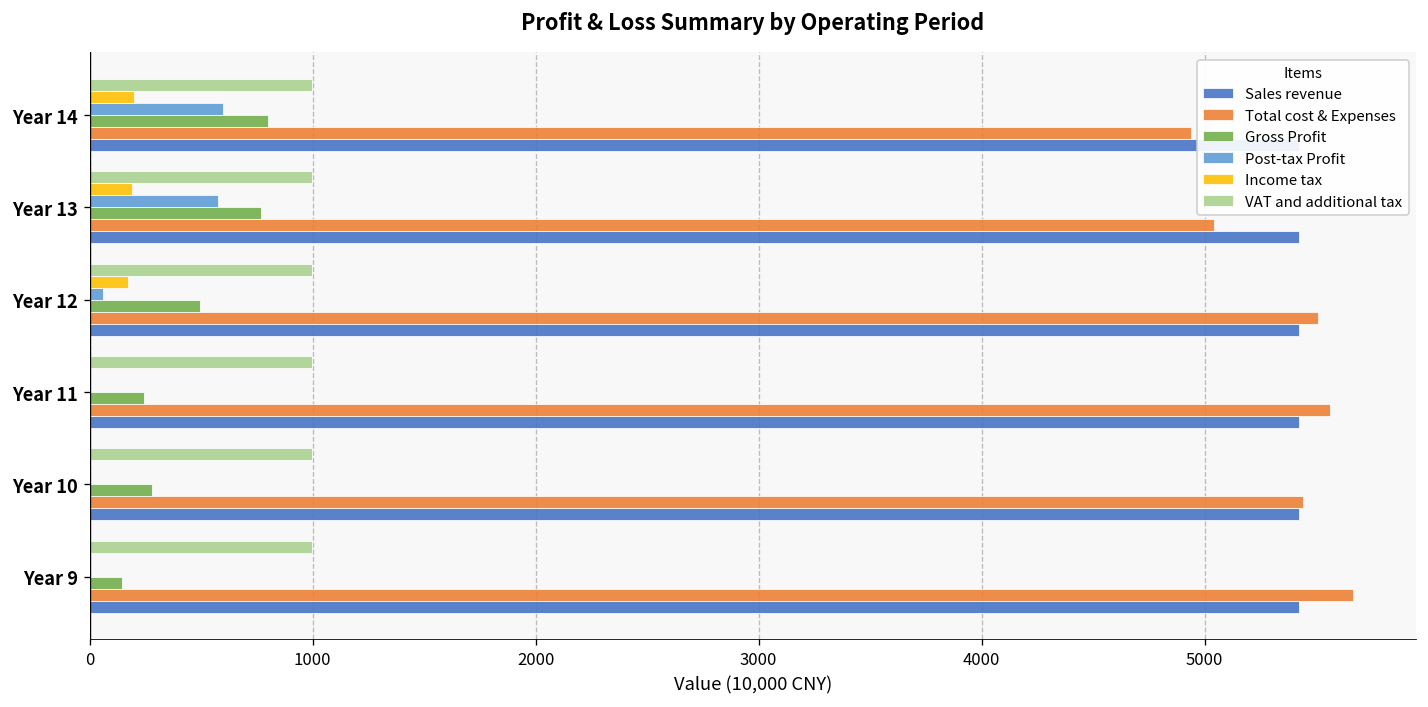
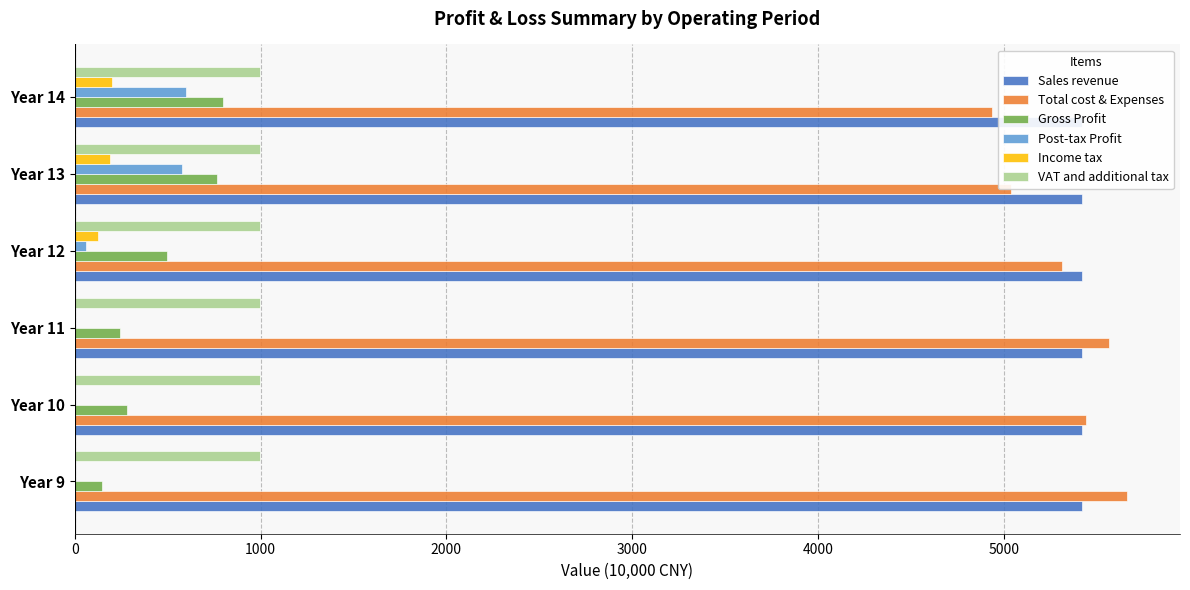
  {
    "Total cost & Expenses": {
      "Year 14": 4940,
-     "Year 12": 5510,
+     "Year 12": 5310,
      "Year 11": 5560,
      "Year 10": 5440,
      "Year 9": 5660
    },
    "Gross Profit": {
      "Year 14": 800,
      "Year 13": 770,
      "Year 12": 500,
      "Year 11": 240,
      "Year 10": 280,
      "Year 9": 140
    },
    "Income tax": {
      "Year 14": 200,
      "Year 13": 190,
-     "Year 12": 170,
+     "Year 12": 120,
      "Year 11": 0,
      "Year 10": 0,
      "Year 9": 0
    },
    "VAT and additional tax": {
      "Year 14": 1000,
      "Year 13": 1000,
      "Year 12": 1000,
      "Year 11": 1000,
      "Year 10": 1000,
      "Year 9": 1000
    }
  }
